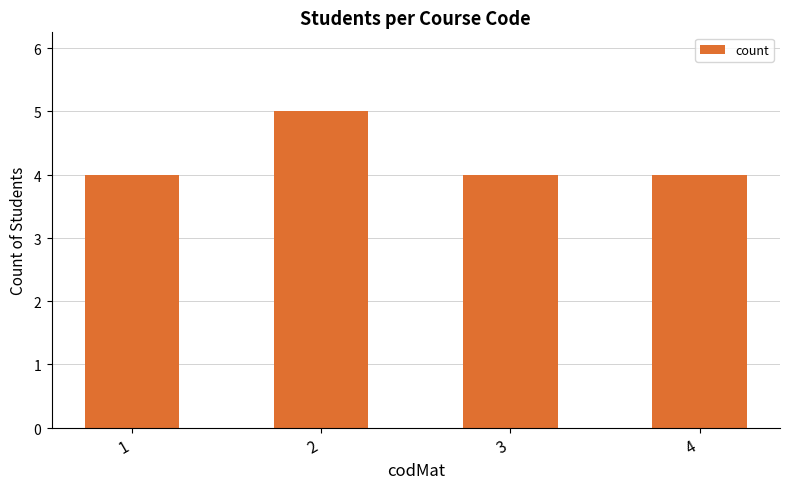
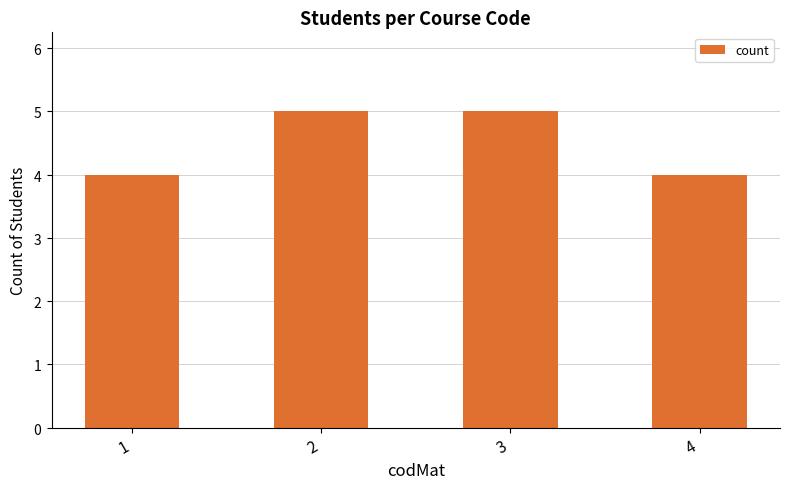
  {
    "1": 4,
    "2": 5,
-   "3": 4,
+   "3": 5,
    "4": 4
  }
